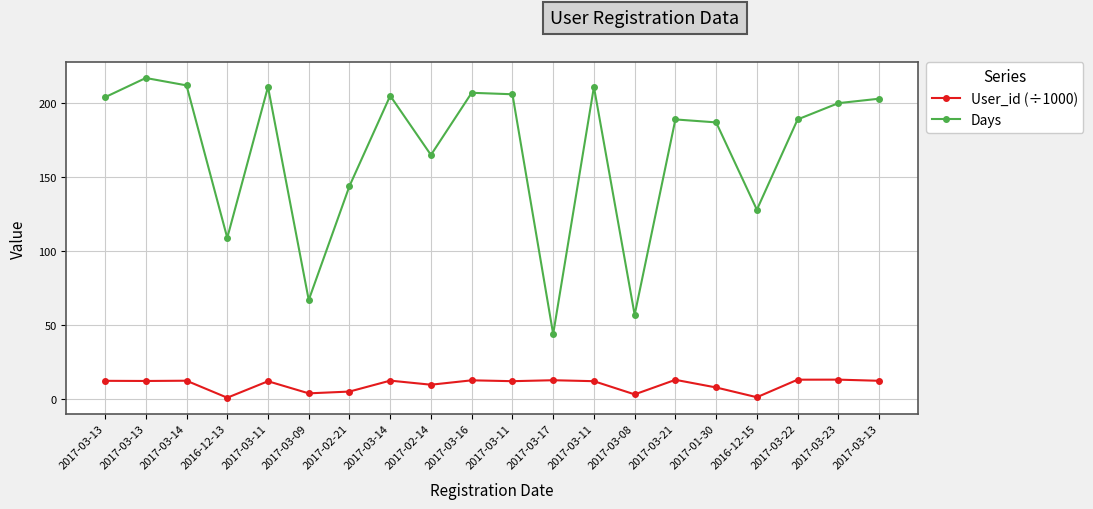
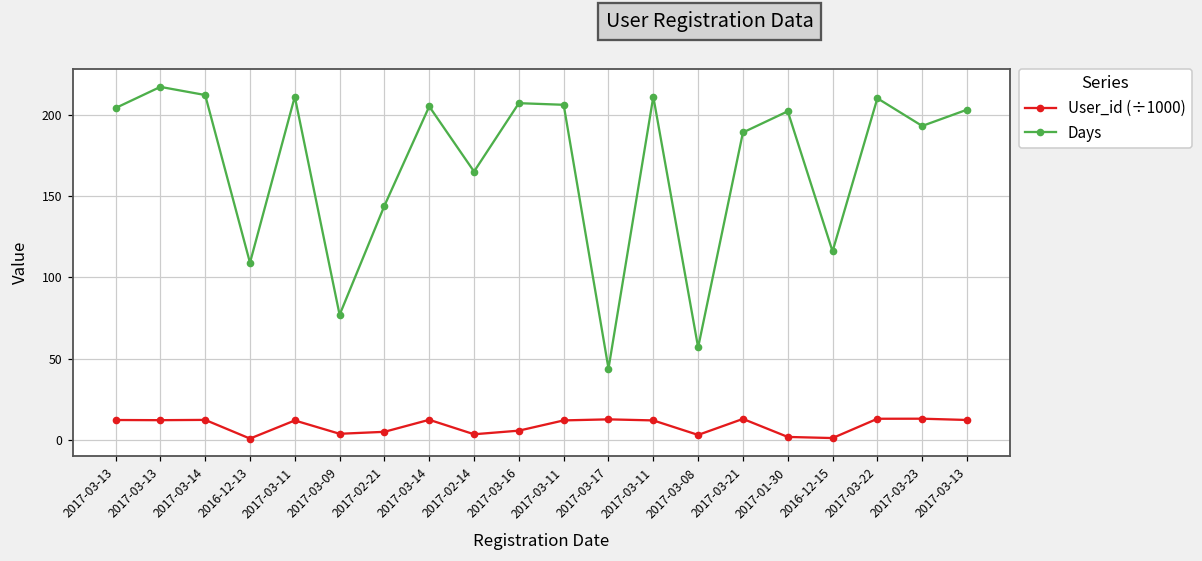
  {
    "User_id (÷1000)": {
      "2016-12-13": 1,
      "2017-03-09": 4,
      "2017-02-21": 5,
-     "2017-02-14": 10,
-     "2017-03-16": 13,
+     "2017-02-14": 4,
+     "2017-03-16": 6,
      "2017-03-17": 13,
      "2017-03-08": 3,
      "2017-03-21": 13,
-     "2017-01-30": 8,
+     "2017-01-30": 2,
      "2016-12-15": 1,
      "2017-03-22": 13,
      "2017-03-23": 13
    },
    "Days": {
      "2016-12-13": 109,
-     "2017-03-09": 67,
+     "2017-03-09": 77,
      "2017-02-21": 144,
      "2017-02-14": 165,
      "2017-03-16": 207,
      "2017-03-17": 44,
      "2017-03-08": 57,
      "2017-03-21": 189,
-     "2017-01-30": 187,
-     "2016-12-15": 128,
-     "2017-03-22": 189,
-     "2017-03-23": 200
+     "2017-01-30": 202,
+     "2016-12-15": 116,
+     "2017-03-22": 210,
+     "2017-03-23": 193
    }
  }
